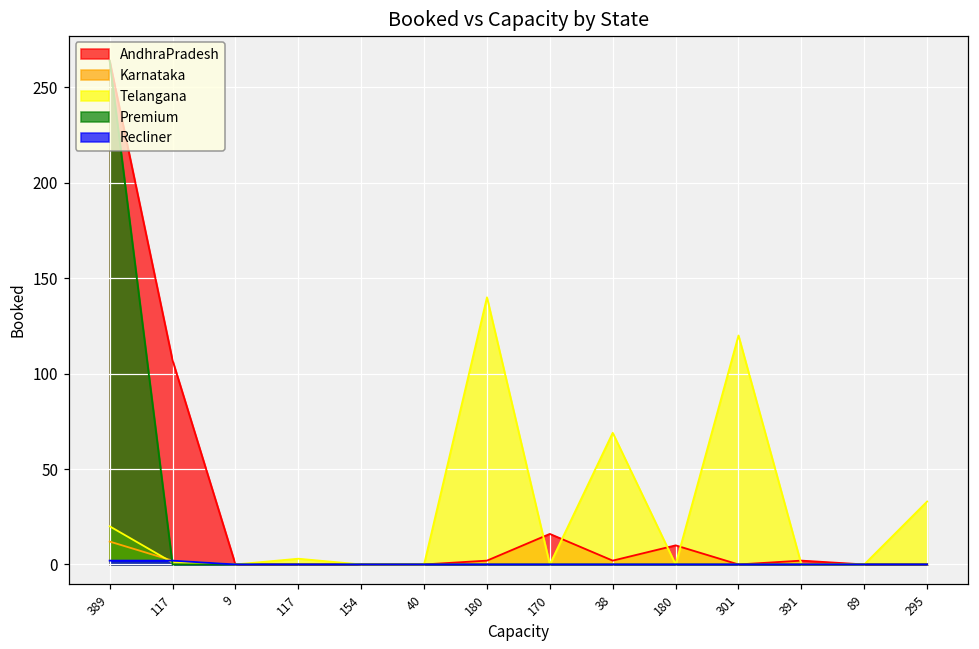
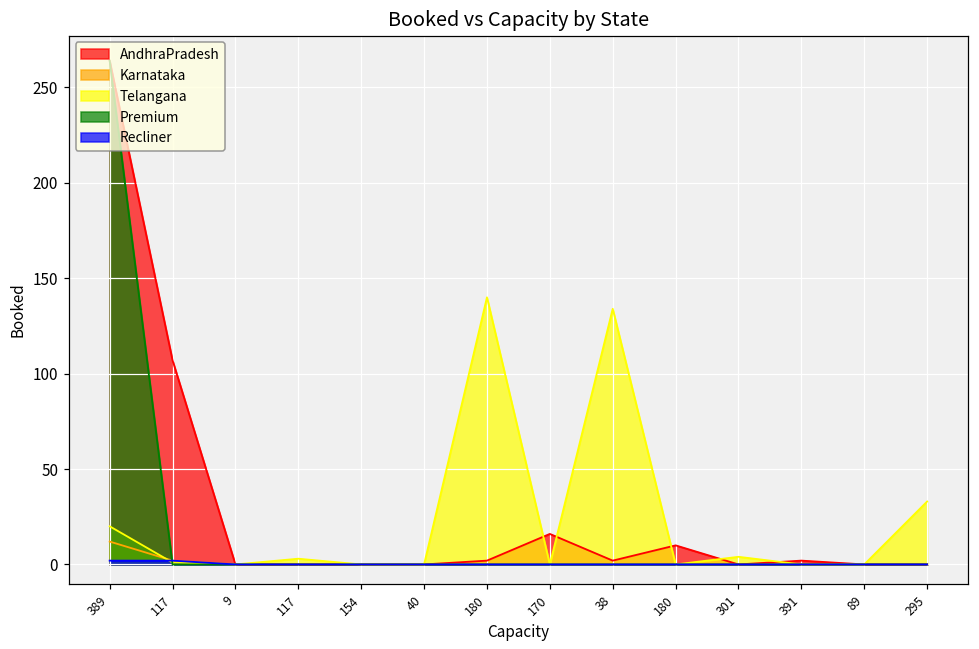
  {
    "AndhraPradesh": {
      "170": 16,
      "38": 2,
      "391": 2
    },
    "Karnataka": {
      "389": 12
    },
    "Telangana": {
      "389": 20,
-     "38": 69,
-     "301": 120,
+     "38": 134,
+     "301": 4,
      "295": 33
    },
    "Recliner": {
      "389": 2
    }
  }
